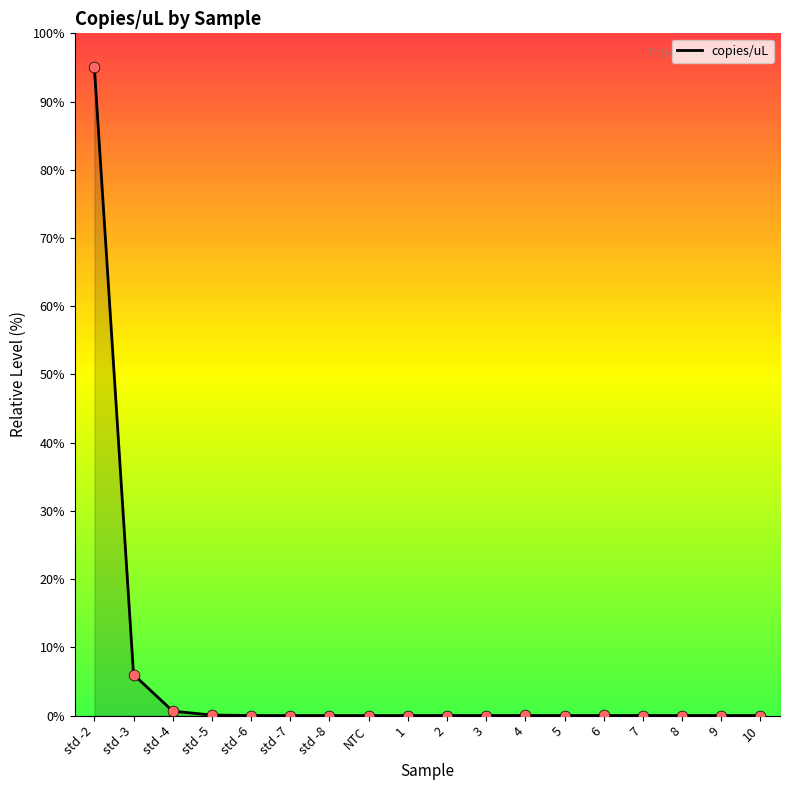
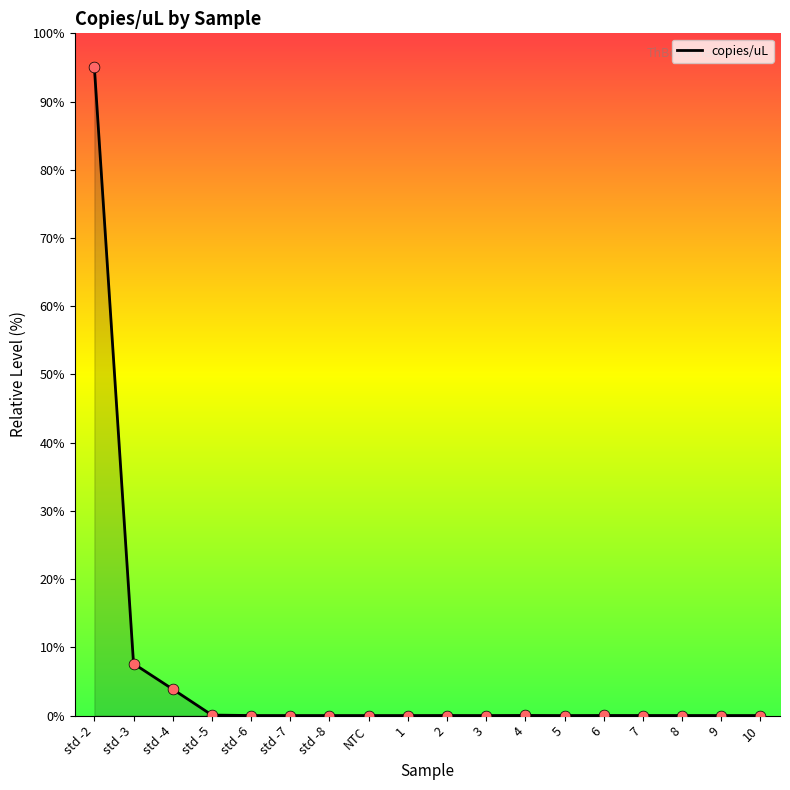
  {
    "std -2": "95%",
-   "std -3": "6%",
-   "std -4": "1%",
+   "std -3": "8%",
+   "std -4": "4%",
    "std -5": "0%",
    "std -6": "0%",
    "std -7": "0%",
    "std -8": "0%",
    "NTC": "0%",
    "1": "0%",
    "2": "0%",
    "3": "0%",
    "4": "0%",
    "5": "0%",
    "6": "0%",
    "7": "0%",
    "8": "0%",
    "9": "0%",
    "10": "0%"
  }
